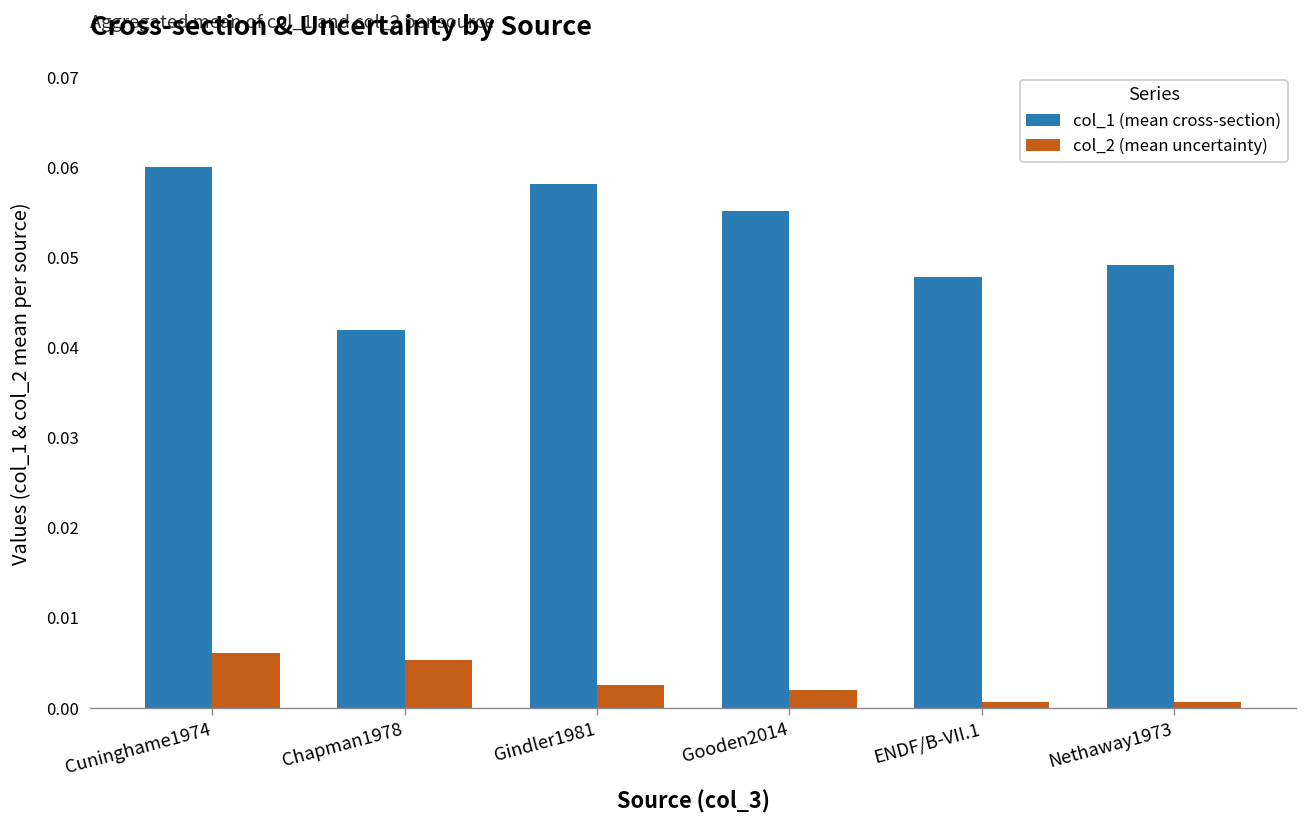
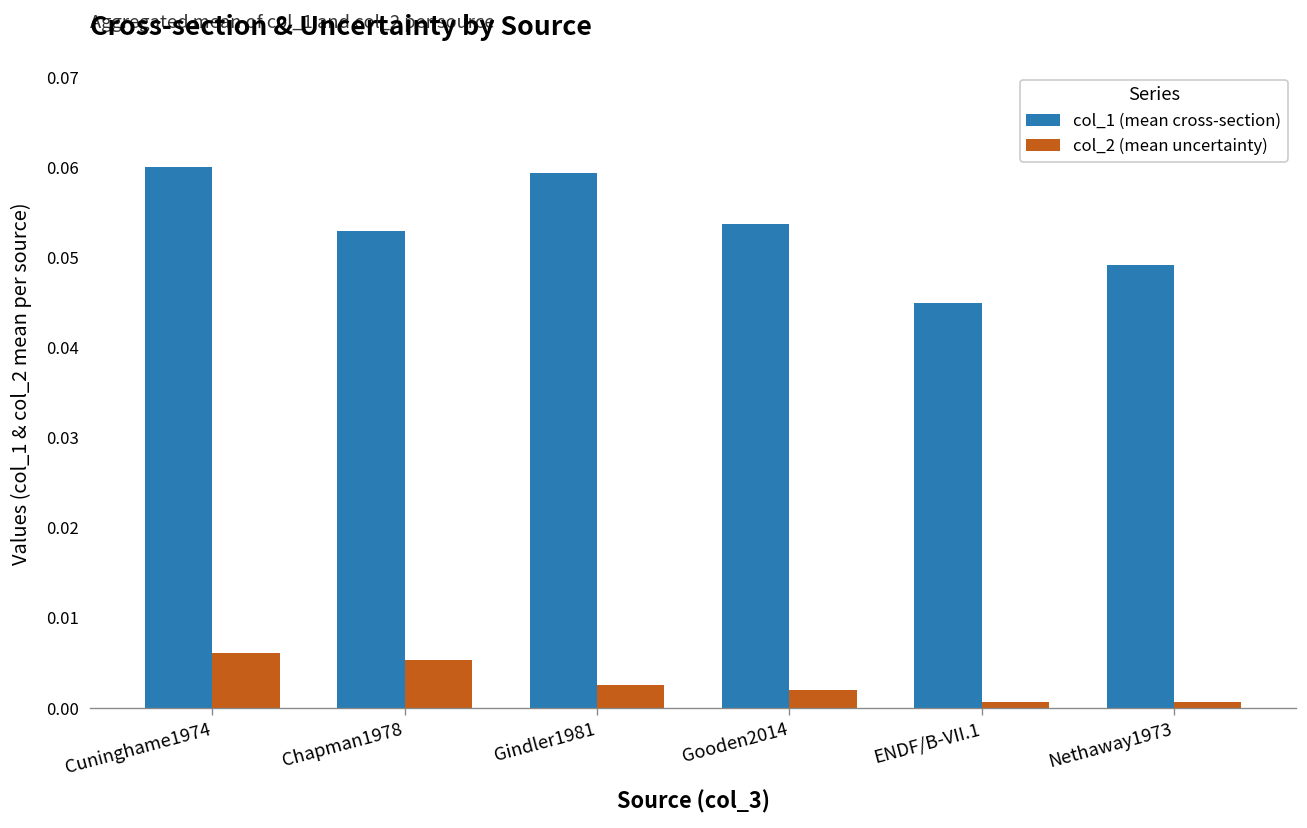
  {
    "col_1 (mean cross-section)": {
      "Cuninghame1974": 0.060,
-     "Chapman1978": 0.042,
-     "Gindler1981": 0.058,
-     "Gooden2014": 0.055,
-     "ENDF/B-VII.1": 0.048,
+     "Chapman1978": 0.053,
+     "Gindler1981": 0.059,
+     "Gooden2014": 0.054,
+     "ENDF/B-VII.1": 0.045,
      "Nethaway1973": 0.049
    },
    "col_2 (mean uncertainty)": {
      "Cuninghame1974": 0.006,
      "Chapman1978": 0.005,
      "Gindler1981": 0.003,
      "Gooden2014": 0.002,
      "ENDF/B-VII.1": 0.001,
      "Nethaway1973": 0.001
    }
  }
